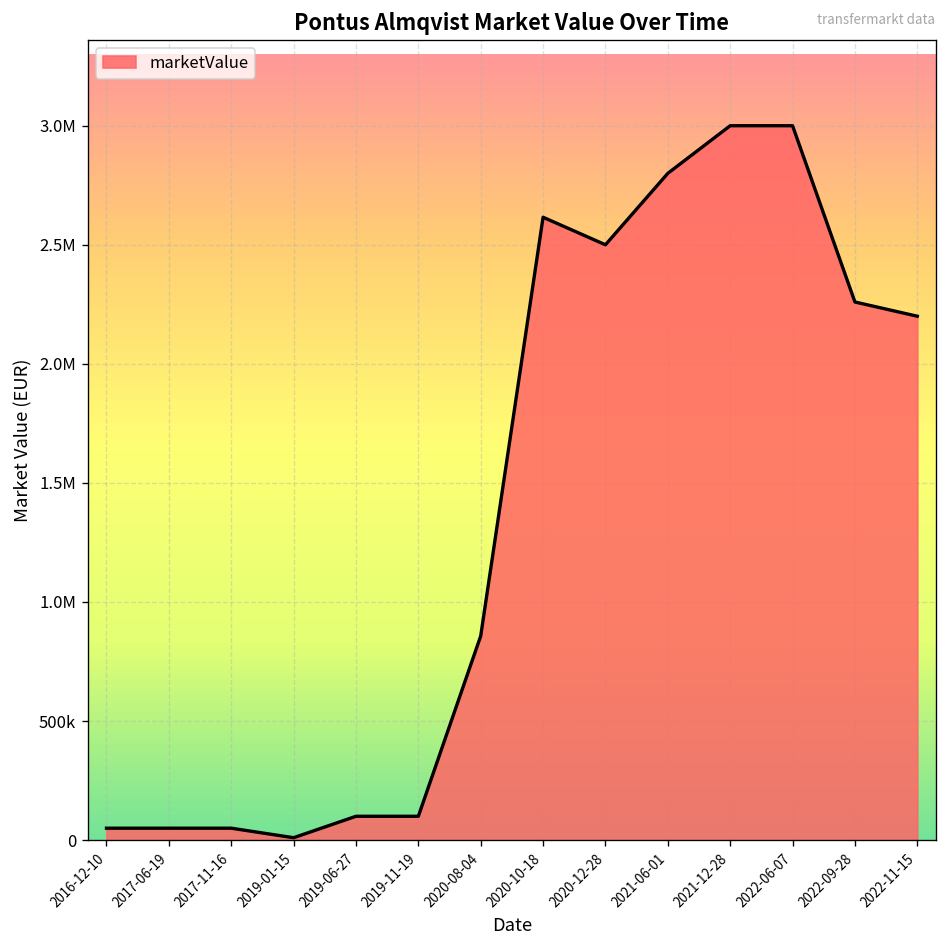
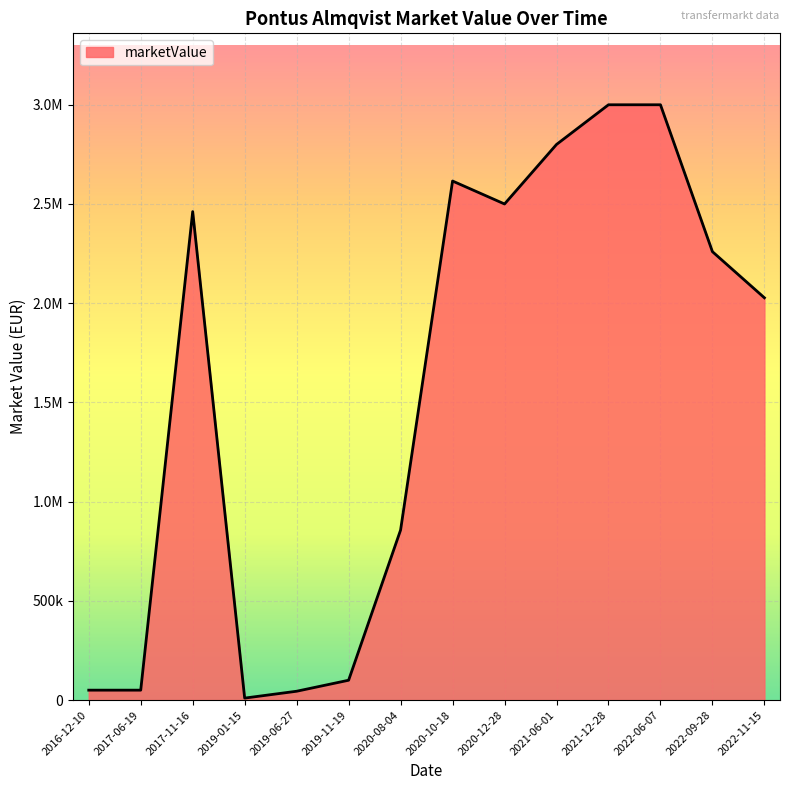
  {
    "2016-12-10": 50000,
    "2017-06-19": 50000,
-   "2017-11-16": 50000,
+   "2017-11-16": 2460000,
    "2019-01-15": 10000,
-   "2019-06-27": 100000,
+   "2019-06-27": 40000,
    "2019-11-19": 100000,
    "2020-08-04": 860000,
    "2020-10-18": 2620000,
    "2020-12-28": 2500000,
    "2021-06-01": 2800000,
    "2021-12-28": 3000000,
    "2022-06-07": 3000000,
    "2022-09-28": 2260000,
-   "2022-11-15": 2200000
+   "2022-11-15": 2030000
  }
